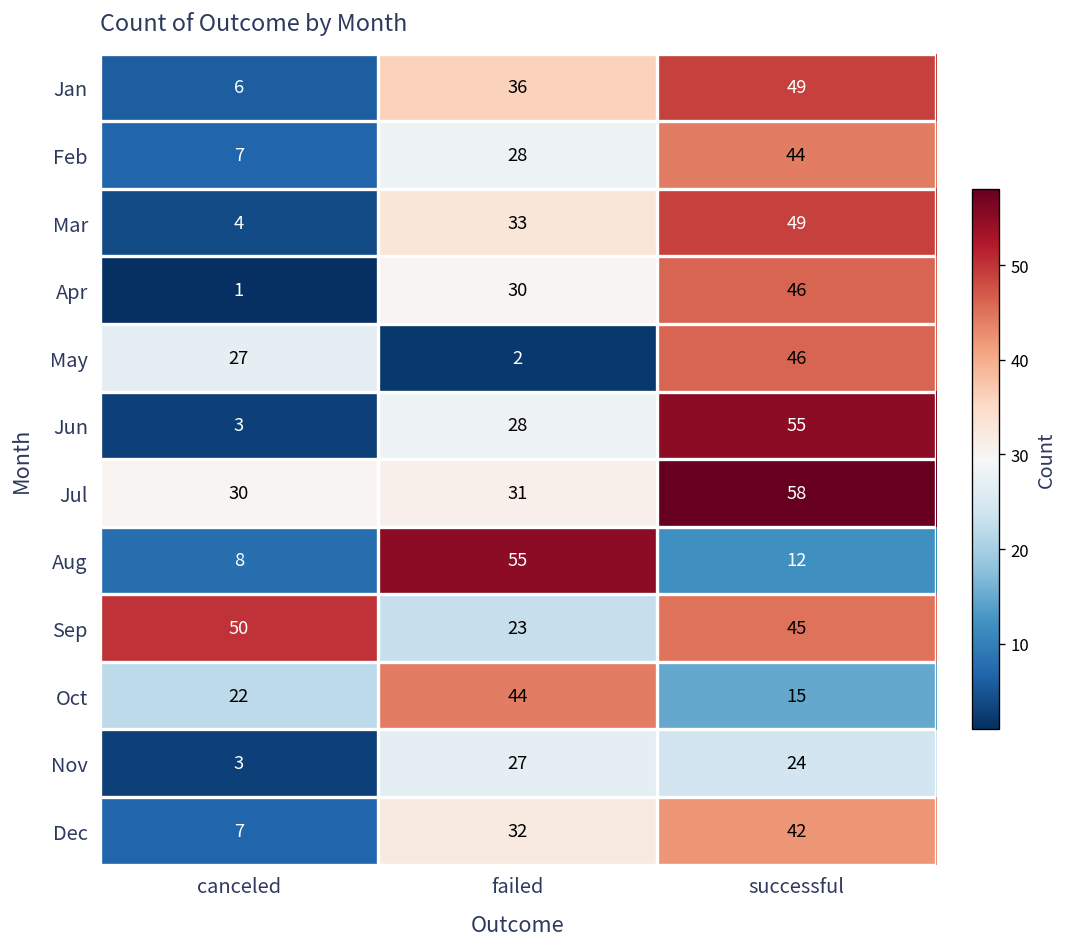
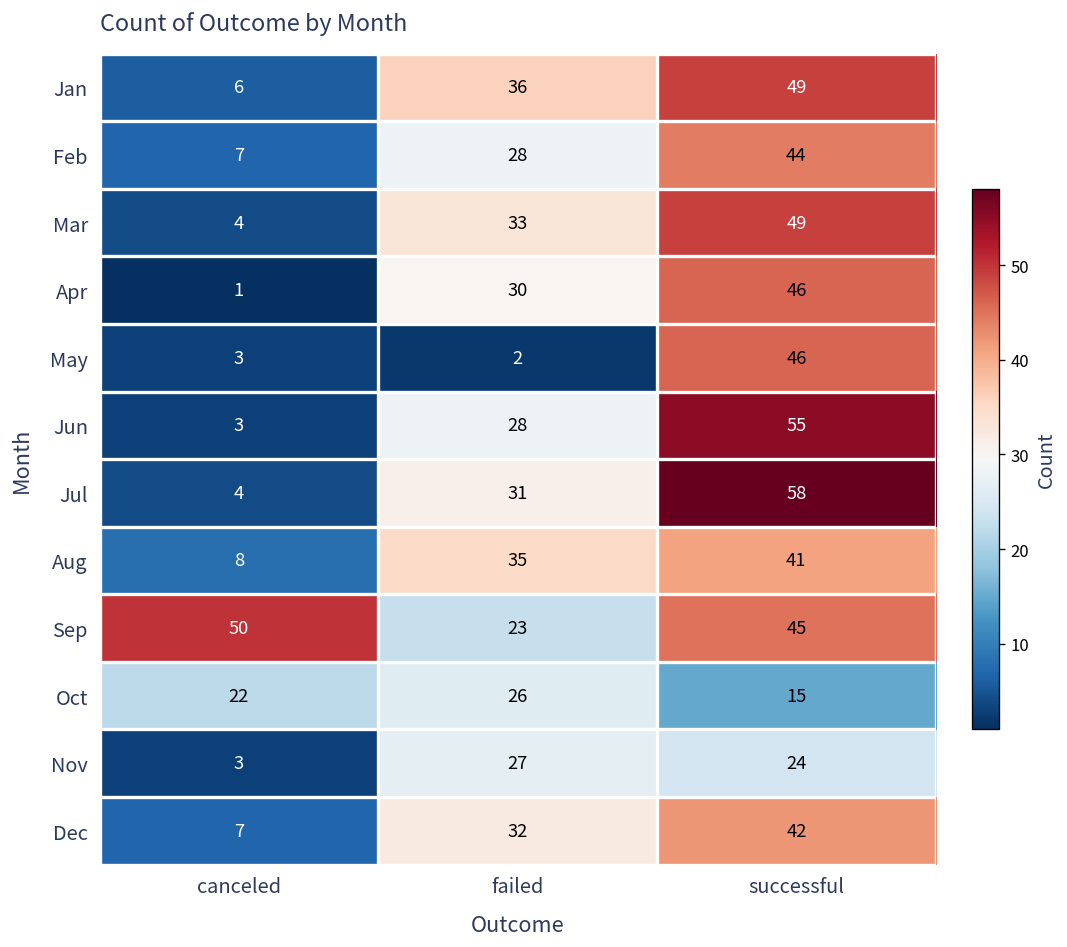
  {
    "Jan": {
      "canceled": 6,
      "failed": 36,
      "successful": 49
    },
    "Feb": {
      "canceled": 7,
      "failed": 28,
      "successful": 44
    },
    "Mar": {
      "canceled": 4,
      "failed": 33,
      "successful": 49
    },
    "Apr": {
      "canceled": 1,
      "failed": 30,
      "successful": 46
    },
    "May": {
-     "canceled": 27,
+     "canceled": 3,
      "failed": 2,
      "successful": 46
    },
    "Jun": {
      "canceled": 3,
      "failed": 28,
      "successful": 55
    },
    "Jul": {
-     "canceled": 30,
+     "canceled": 4,
      "failed": 31,
      "successful": 58
    },
    "Aug": {
      "canceled": 8,
-     "failed": 55,
-     "successful": 12
+     "failed": 35,
+     "successful": 41
    },
    "Sep": {
      "canceled": 50,
      "failed": 23,
      "successful": 45
    },
    "Oct": {
      "canceled": 22,
-     "failed": 44,
+     "failed": 26,
      "successful": 15
    },
    "Nov": {
      "canceled": 3,
      "failed": 27,
      "successful": 24
    },
    "Dec": {
      "canceled": 7,
      "failed": 32,
      "successful": 42
    }
  }
